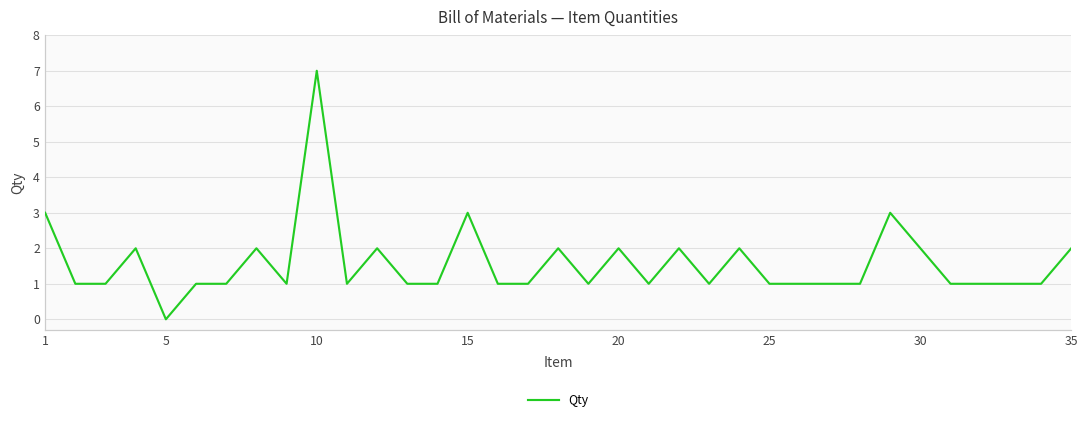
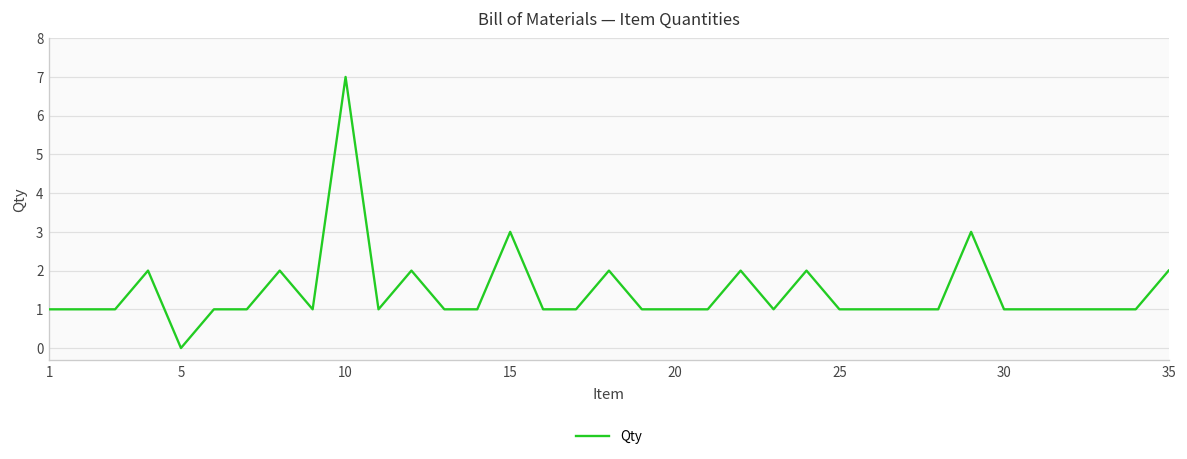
  {
-   "1": 3,
+   "1": 1,
    "5": 0,
    "10": 7,
    "15": 3,
-   "20": 2,
+   "20": 1,
    "25": 1,
-   "30": 2,
+   "30": 1,
    "35": 2
  }
